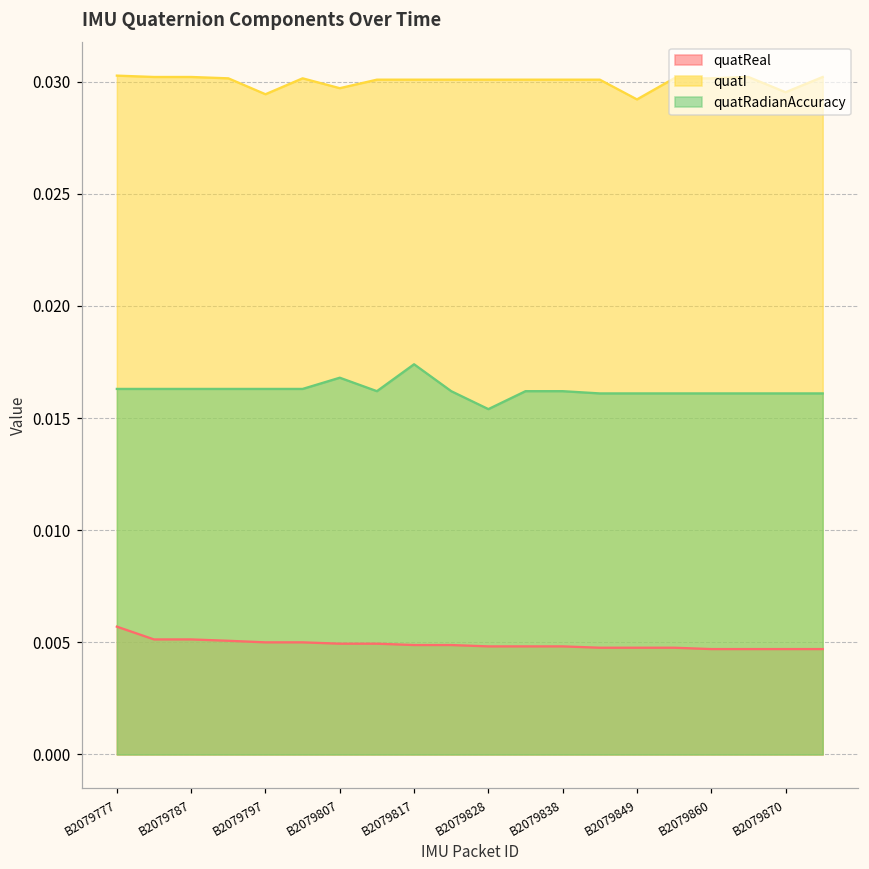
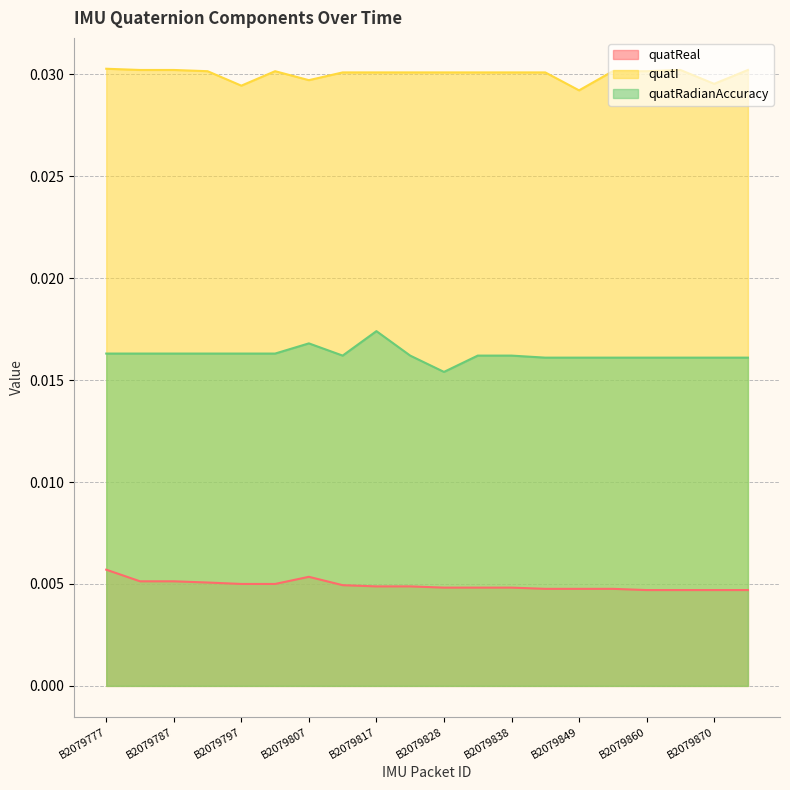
  {
    "quatReal": {
      "B2079777": 0.0057,
      "B2079787": 0.0051,
      "B2079797": 0.0050,
-     "B2079807": 0.0049,
+     "B2079807": 0.0054,
      "B2079817": 0.0049,
      "B2079828": 0.0048,
      "B2079838": 0.0048,
      "B2079849": 0.0048,
      "B2079860": 0.0047,
      "B2079870": 0.0047
    },
    "quatI": {
      "B2079777": 0.0303,
      "B2079787": 0.0302,
      "B2079797": 0.0294,
      "B2079807": 0.0297,
      "B2079817": 0.0301,
      "B2079828": 0.0301,
      "B2079838": 0.0301,
      "B2079849": 0.0292
    },
    "quatRadianAccuracy": {
      "B2079777": 0.0163,
      "B2079787": 0.0163,
      "B2079797": 0.0163,
      "B2079807": 0.0168,
      "B2079817": 0.0174,
      "B2079828": 0.0154,
      "B2079838": 0.0162,
      "B2079849": 0.0161,
      "B2079860": 0.0161,
      "B2079870": 0.0161
    }
  }
